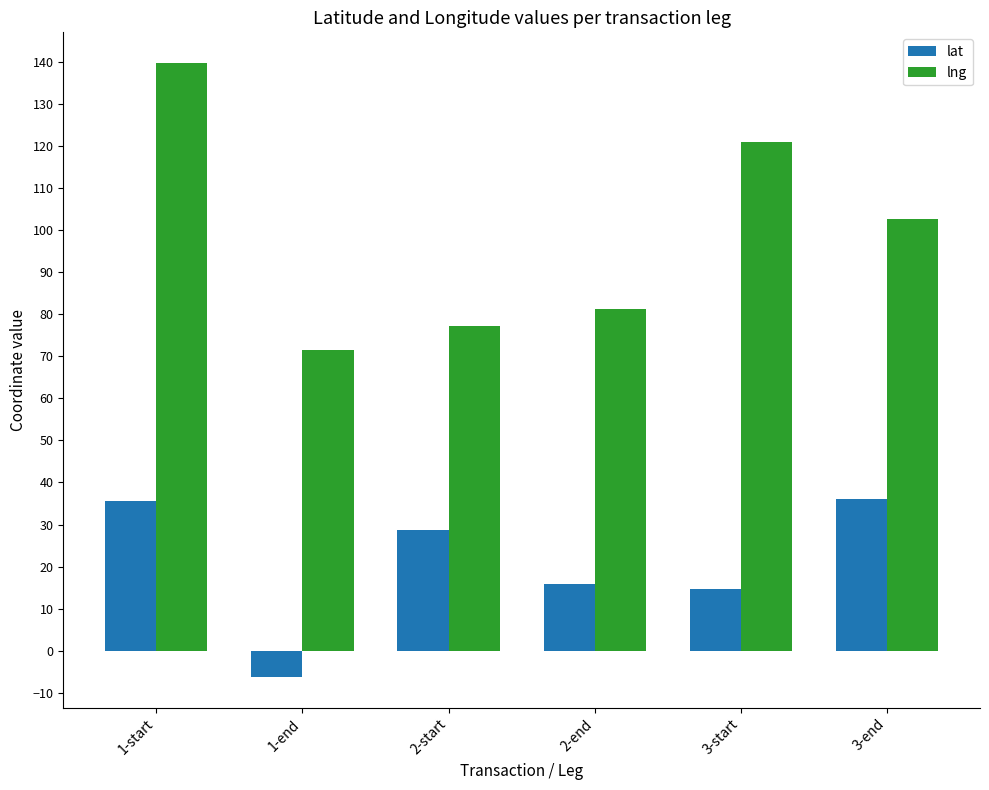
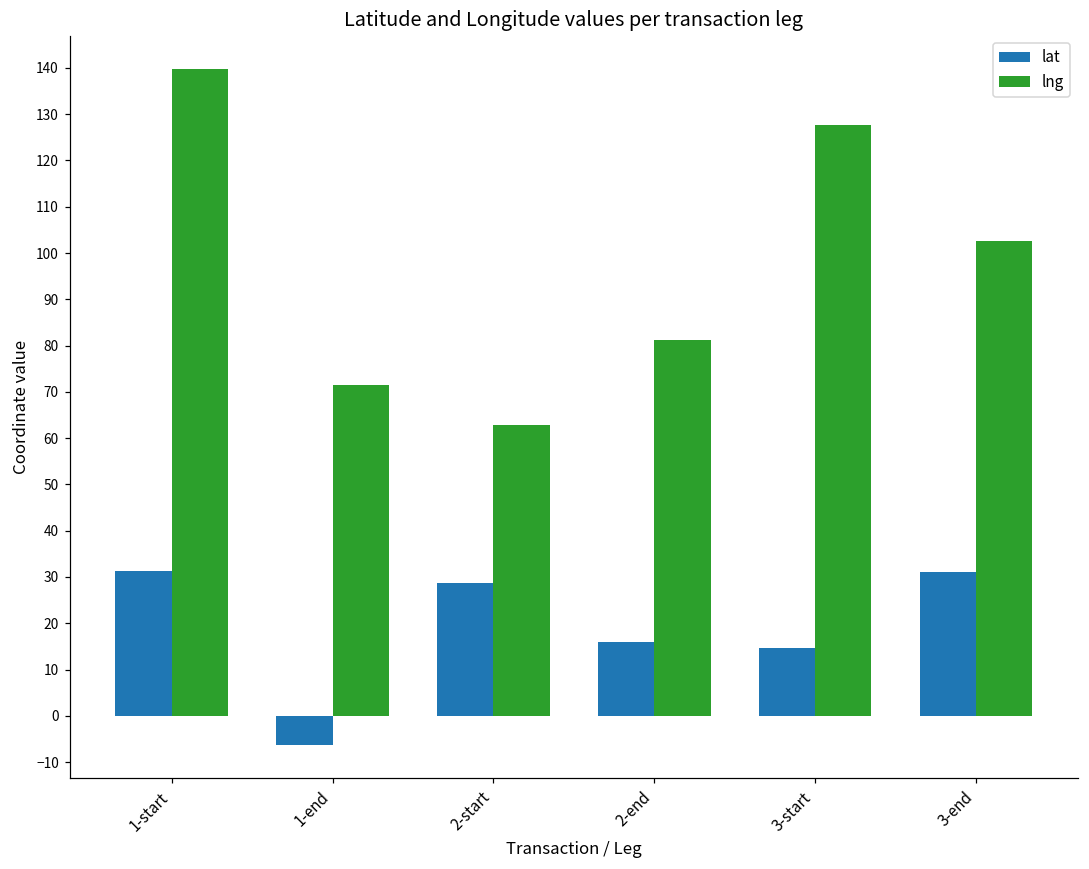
  {
    "lat": {
-     "1-start": 36,
+     "1-start": 31,
      "1-end": -6,
      "2-start": 29,
      "2-end": 16,
      "3-start": 15,
-     "3-end": 36
+     "3-end": 31
    },
    "lng": {
      "1-start": 140,
      "1-end": 71,
-     "2-start": 77,
+     "2-start": 63,
      "2-end": 81,
-     "3-start": 121,
+     "3-start": 128,
      "3-end": 103
    }
  }
